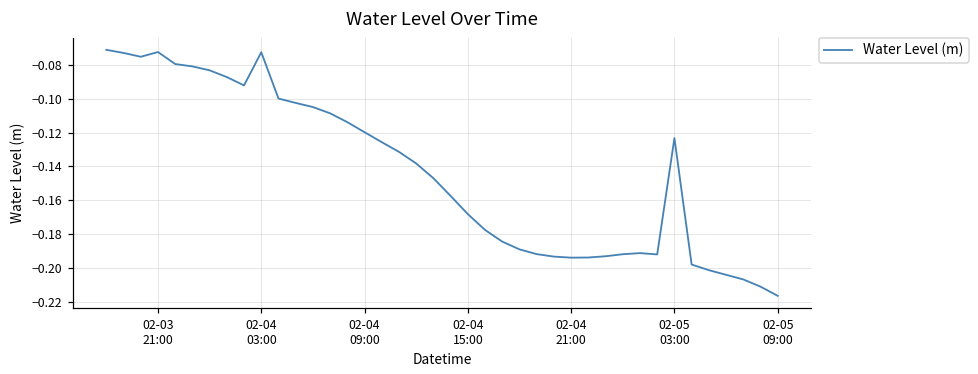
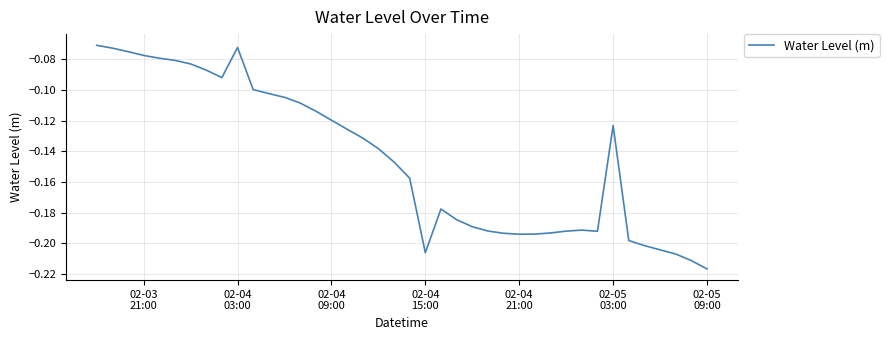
  {
-   "02-03 21:00": -0.072,
+   "02-03 21:00": -0.078,
    "02-04 03:00": -0.073,
    "02-04 09:00": -0.120,
-   "02-04 15:00": -0.168,
+   "02-04 15:00": -0.206,
    "02-04 21:00": -0.194,
    "02-05 03:00": -0.123,
    "02-05 09:00": -0.217
  }
